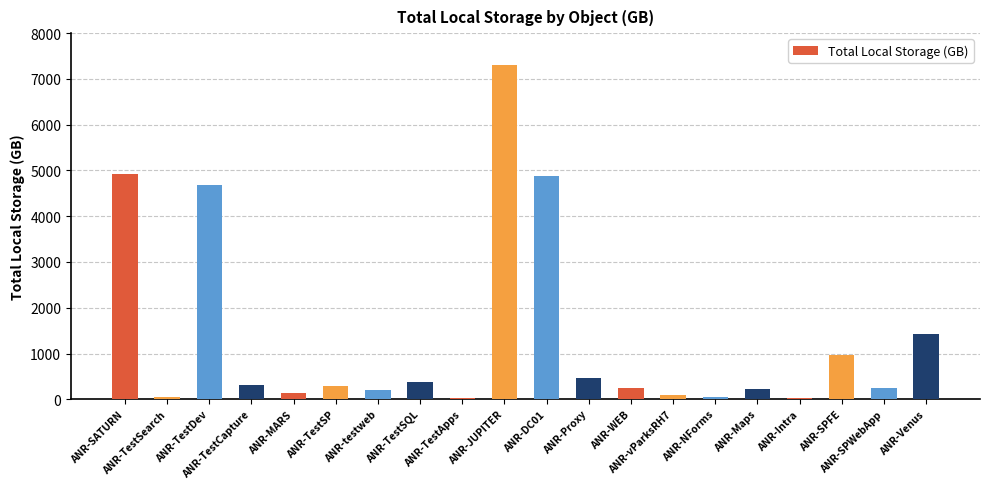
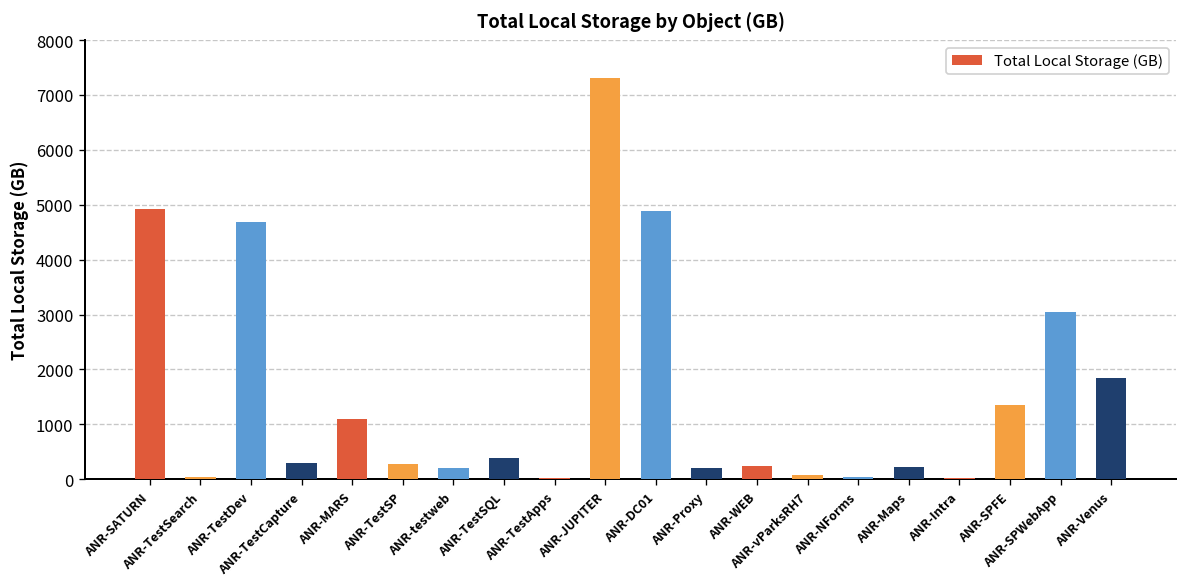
  {
    "ANR-SATURN": 4900,
    "ANR-TestDev": 4700,
    "ANR-TestCapture": 300,
-   "ANR-MARS": 100,
+   "ANR-MARS": 1100,
    "ANR-TestSP": 300,
    "ANR-testweb": 200,
    "ANR-TestSQL": 400,
    "ANR-JUPITER": 7300,
    "ANR-DC01": 4900,
-   "ANR-Proxy": 500,
+   "ANR-Proxy": 200,
    "ANR-WEB": 200,
    "ANR-vParksRH7": 100,
    "ANR-Maps": 200,
-   "ANR-SPFE": 1000,
-   "ANR-SPWebApp": 200,
-   "ANR-Venus": 1400
+   "ANR-SPFE": 1400,
+   "ANR-SPWebApp": 3000,
+   "ANR-Venus": 1800
  }
